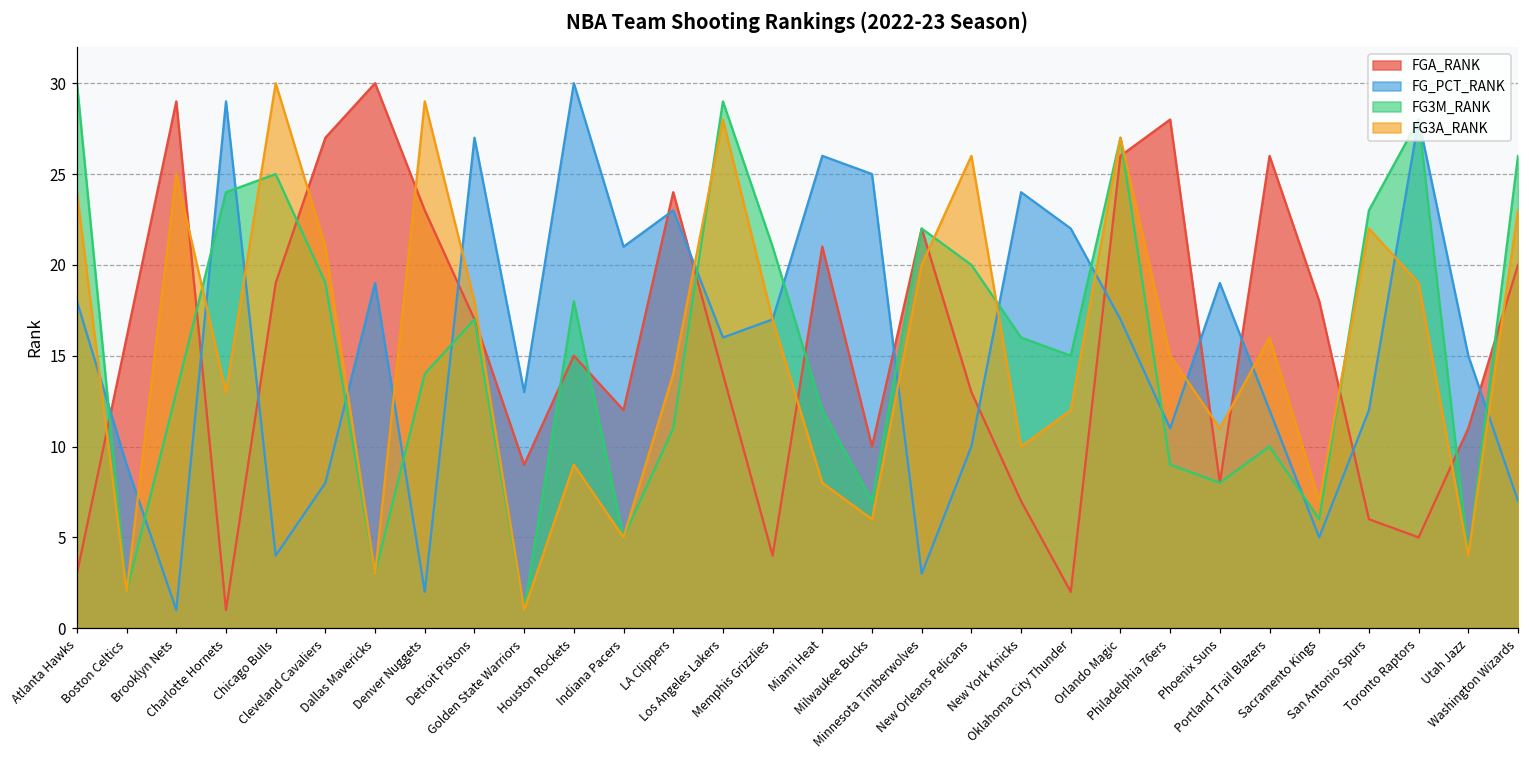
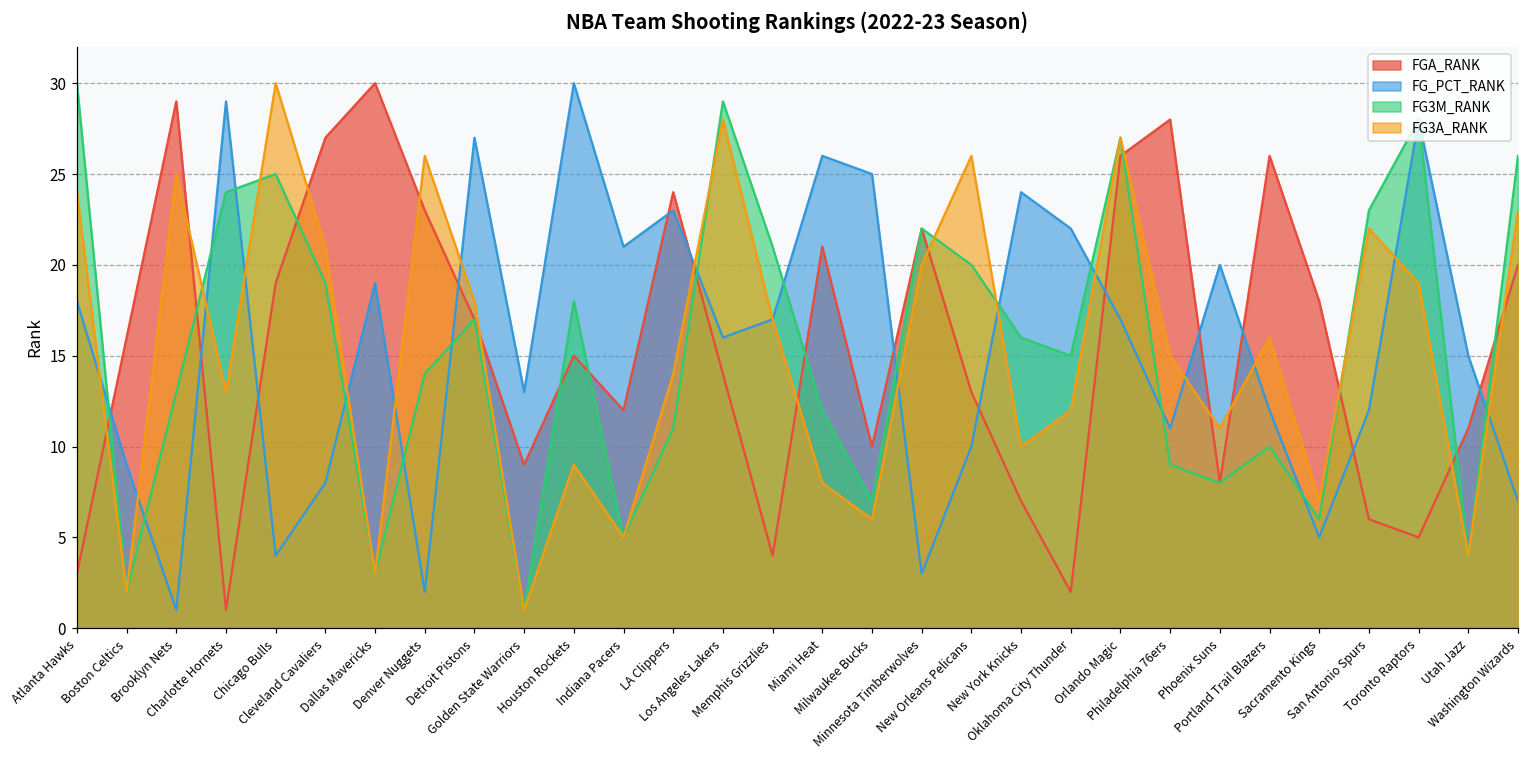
  {
    "FGA_RANK": {
      "Atlanta Hawks": 3,
      "Boston Celtics": 16,
      "Brooklyn Nets": 29,
      "Charlotte Hornets": 1,
      "Chicago Bulls": 19,
      "Cleveland Cavaliers": 27,
      "Dallas Mavericks": 30,
      "Denver Nuggets": 23,
      "Golden State Warriors": 9,
      "Houston Rockets": 15,
      "Indiana Pacers": 12,
      "LA Clippers": 24,
      "Los Angeles Lakers": 14,
      "Memphis Grizzlies": 4,
      "Miami Heat": 21,
      "Milwaukee Bucks": 10,
      "New Orleans Pelicans": 13,
      "New York Knicks": 7,
      "Oklahoma City Thunder": 2,
      "Orlando Magic": 26,
      "Philadelphia 76ers": 28,
      "Portland Trail Blazers": 26,
      "Sacramento Kings": 18,
      "San Antonio Spurs": 6,
      "Toronto Raptors": 5,
      "Utah Jazz": 11,
      "Washington Wizards": 20
    },
    "FG_PCT_RANK": {
      "Atlanta Hawks": 18,
      "Boston Celtics": 9,
      "Brooklyn Nets": 1,
      "Charlotte Hornets": 29,
      "Chicago Bulls": 4,
      "Cleveland Cavaliers": 8,
      "Dallas Mavericks": 19,
      "Denver Nuggets": 2,
      "Detroit Pistons": 27,
      "Golden State Warriors": 13,
      "Houston Rockets": 30,
      "Indiana Pacers": 21,
      "LA Clippers": 23,
      "Los Angeles Lakers": 16,
      "Miami Heat": 26,
      "Milwaukee Bucks": 25,
      "Minnesota Timberwolves": 3,
      "New Orleans Pelicans": 10,
      "New York Knicks": 24,
      "Oklahoma City Thunder": 22,
      "Orlando Magic": 17,
      "Philadelphia 76ers": 11,
-     "Phoenix Suns": 19,
+     "Phoenix Suns": 20,
      "Portland Trail Blazers": 12,
      "Sacramento Kings": 5,
      "San Antonio Spurs": 12,
      "Utah Jazz": 15,
      "Washington Wizards": 7
    },
    "FG3M_RANK": {
      "Atlanta Hawks": 30,
      "Brooklyn Nets": 13,
      "Charlotte Hornets": 24,
      "Chicago Bulls": 25,
      "Cleveland Cavaliers": 19,
      "Denver Nuggets": 14,
      "Houston Rockets": 18,
      "LA Clippers": 11,
      "Los Angeles Lakers": 29,
      "Memphis Grizzlies": 21,
      "Miami Heat": 12,
      "Milwaukee Bucks": 7,
      "New Orleans Pelicans": 20,
      "New York Knicks": 16,
      "Oklahoma City Thunder": 15,
      "Philadelphia 76ers": 9,
      "Portland Trail Blazers": 10,
      "Sacramento Kings": 6,
      "San Antonio Spurs": 23,
      "Washington Wizards": 26
    },
    "FG3A_RANK": {
      "Atlanta Hawks": 24,
      "Brooklyn Nets": 25,
      "Charlotte Hornets": 13,
      "Chicago Bulls": 30,
      "Cleveland Cavaliers": 21,
-     "Denver Nuggets": 29,
+     "Denver Nuggets": 26,
      "Detroit Pistons": 18,
      "Houston Rockets": 9,
      "LA Clippers": 14,
      "Los Angeles Lakers": 28,
      "Miami Heat": 8,
      "Milwaukee Bucks": 6,
      "Minnesota Timberwolves": 20,
      "New Orleans Pelicans": 26,
      "New York Knicks": 10,
      "Oklahoma City Thunder": 12,
      "Philadelphia 76ers": 15,
      "Phoenix Suns": 11,
      "Portland Trail Blazers": 16,
      "Sacramento Kings": 7,
      "San Antonio Spurs": 22,
      "Toronto Raptors": 19,
      "Washington Wizards": 23
    }
  }
